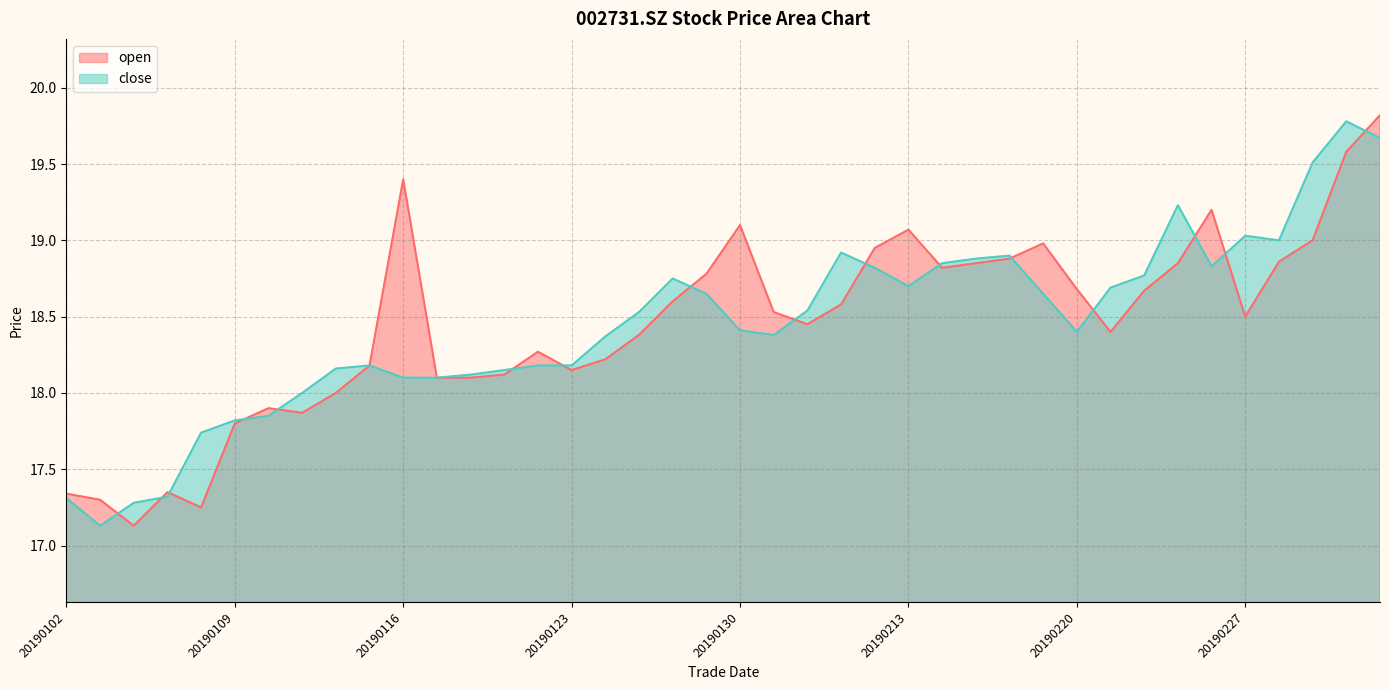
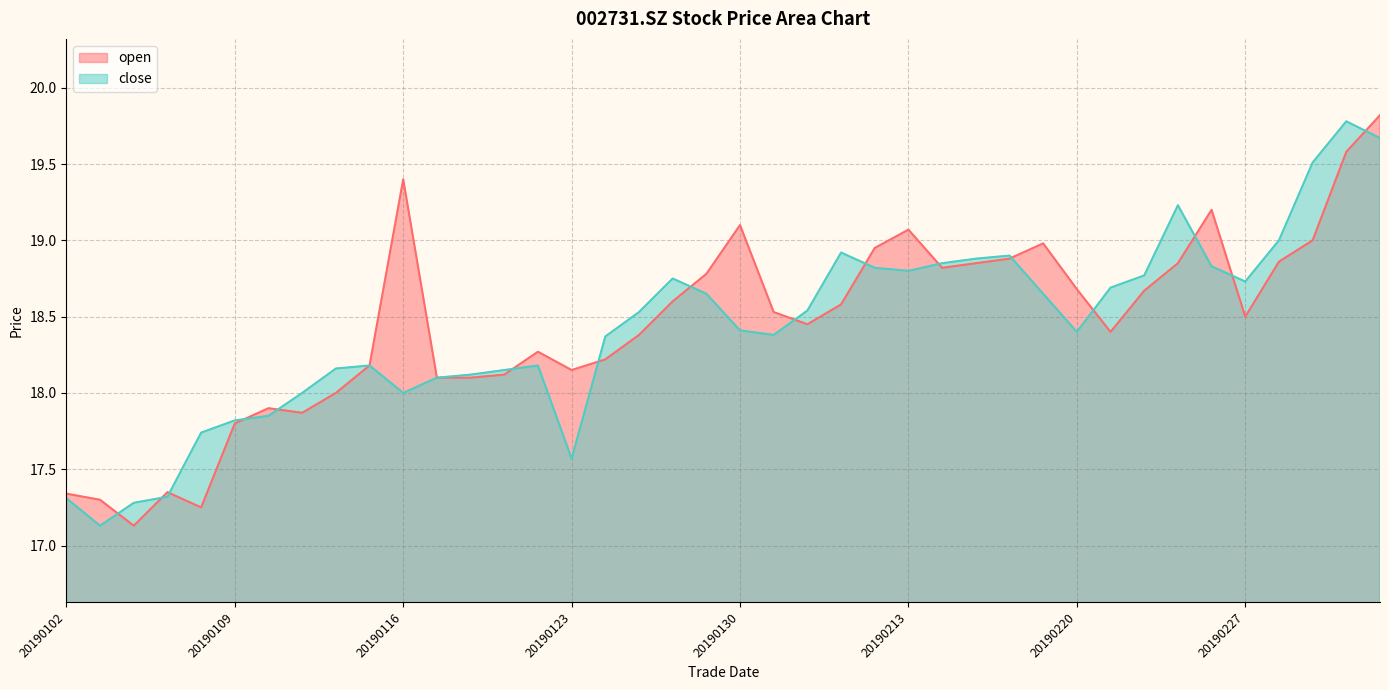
  {
    "open": {
      "20190102": 17.34,
      "20190109": 17.80,
      "20190116": 19.40,
      "20190123": 18.15,
      "20190130": 19.10,
      "20190213": 19.07,
      "20190220": 18.68,
      "20190227": 18.50
    },
    "close": {
      "20190102": 17.31,
      "20190109": 17.82,
-     "20190116": 18.1,
-     "20190123": 18.18,
+     "20190116": 18.0,
+     "20190123": 17.57,
      "20190130": 18.41,
-     "20190213": 18.7,
+     "20190213": 18.8,
      "20190220": 18.40,
-     "20190227": 19.03
+     "20190227": 18.73
    }
  }
